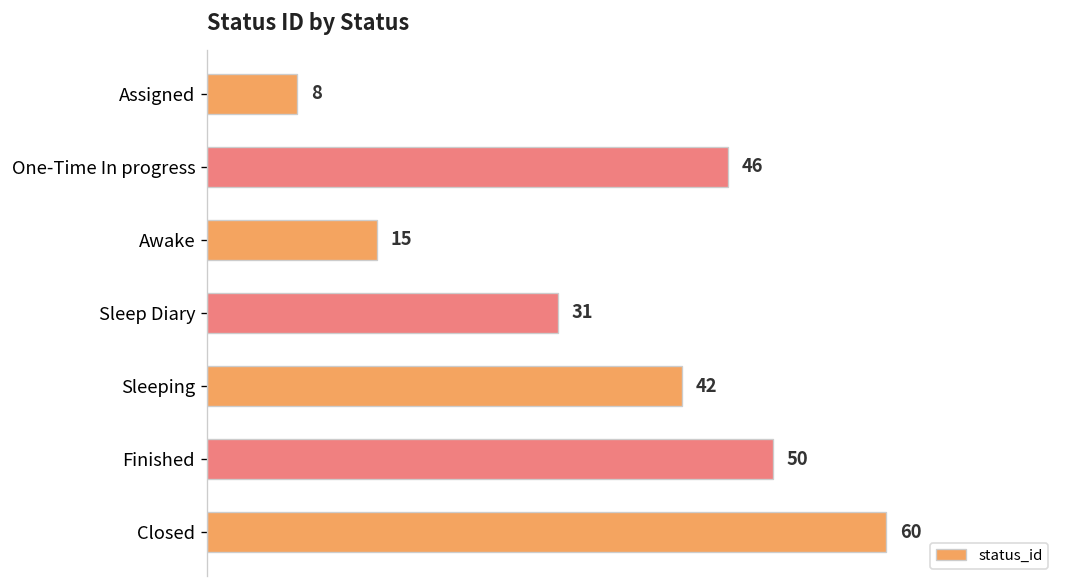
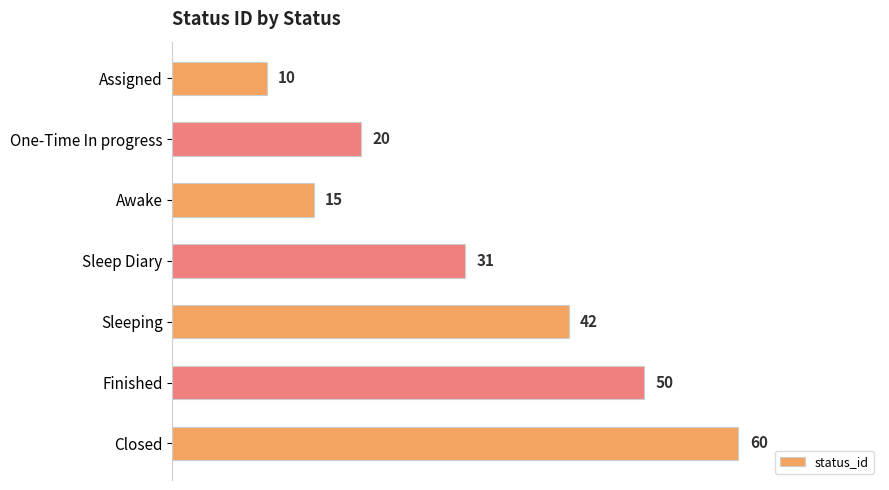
  {
-   "Assigned": 8,
-   "One-Time In progress": 46,
+   "Assigned": 10,
+   "One-Time In progress": 20,
    "Awake": 15,
    "Sleep Diary": 31,
    "Sleeping": 42,
    "Finished": 50,
    "Closed": 60
  }
